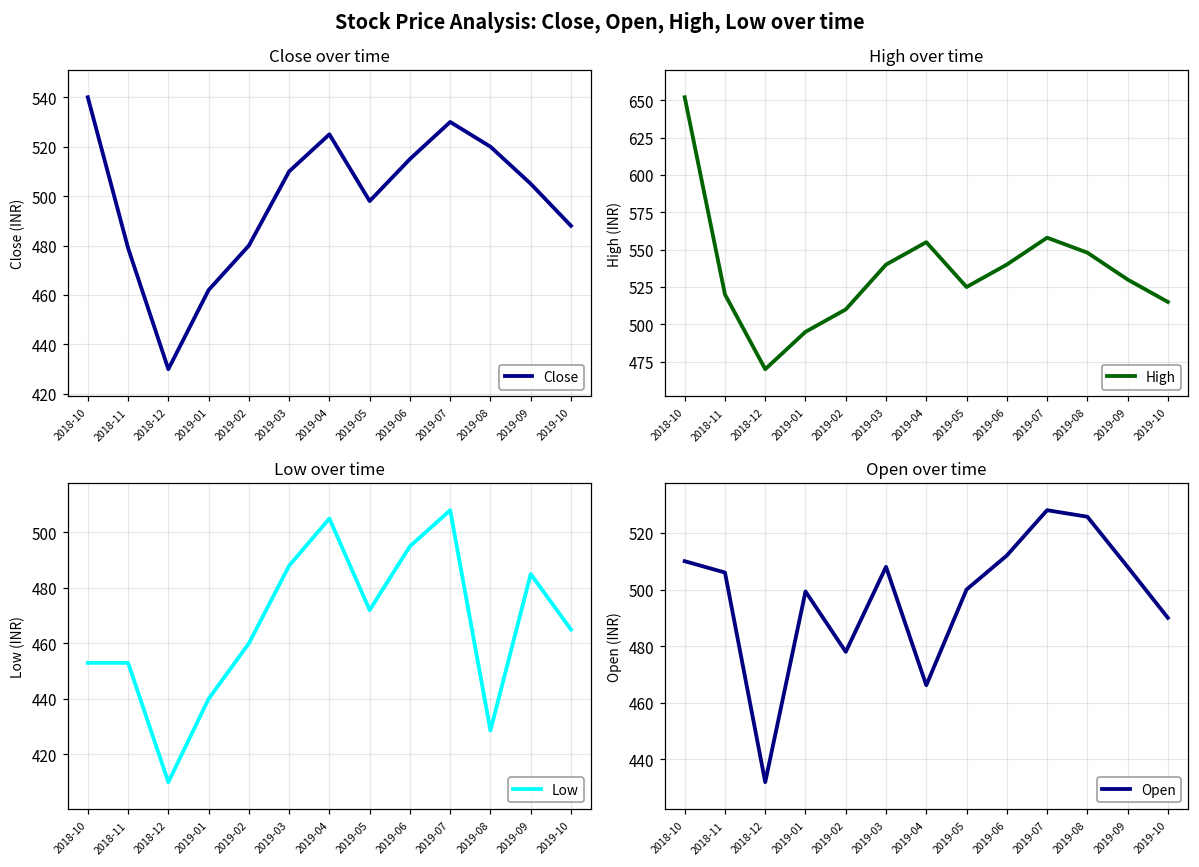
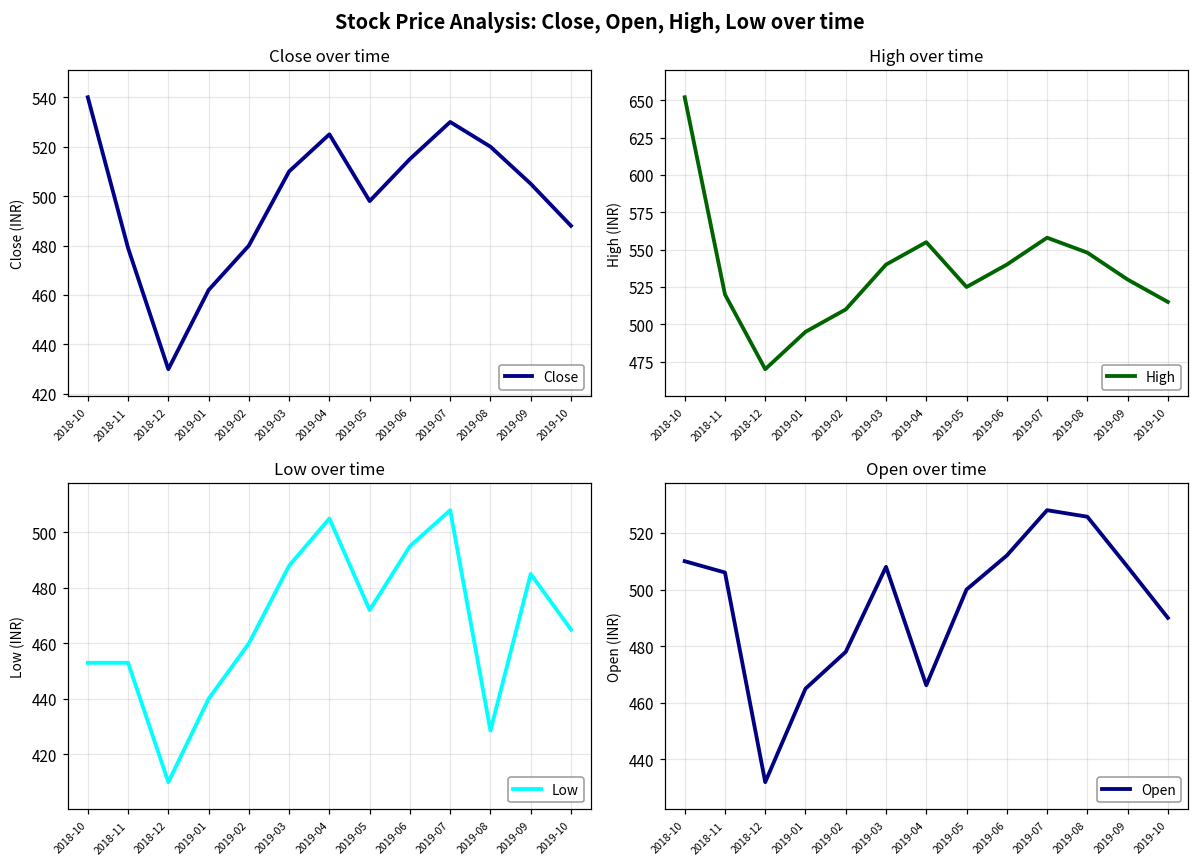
  {
    "Close over time": {
      "2018-10": 540,
      "2018-11": 479,
      "2018-12": 430,
      "2019-01": 462,
      "2019-02": 480,
      "2019-03": 510,
      "2019-04": 525,
      "2019-05": 498,
      "2019-06": 515,
      "2019-07": 530,
      "2019-08": 520,
      "2019-09": 505,
      "2019-10": 488
    },
    "High over time": {
      "2018-10": 652,
      "2018-11": 520,
      "2018-12": 470,
      "2019-01": 495,
      "2019-02": 510,
      "2019-03": 540,
      "2019-04": 555,
      "2019-05": 525,
      "2019-06": 540,
      "2019-07": 558,
      "2019-08": 548,
      "2019-09": 530,
      "2019-10": 515
    },
    "Low over time": {
      "2018-10": 453,
      "2018-11": 453,
      "2018-12": 410,
      "2019-01": 440,
      "2019-02": 460,
      "2019-03": 488,
      "2019-04": 505,
      "2019-05": 472,
      "2019-06": 495,
      "2019-07": 508,
      "2019-08": 429,
      "2019-09": 485,
      "2019-10": 465
    },
    "Open over time": {
      "2018-10": 510,
      "2018-11": 506,
      "2018-12": 432,
-     "2019-01": 499,
+     "2019-01": 465,
      "2019-02": 478,
      "2019-03": 508,
      "2019-04": 466,
      "2019-05": 500,
      "2019-06": 512,
      "2019-07": 528,
      "2019-08": 526,
      "2019-09": 508,
      "2019-10": 490
    }
  }
